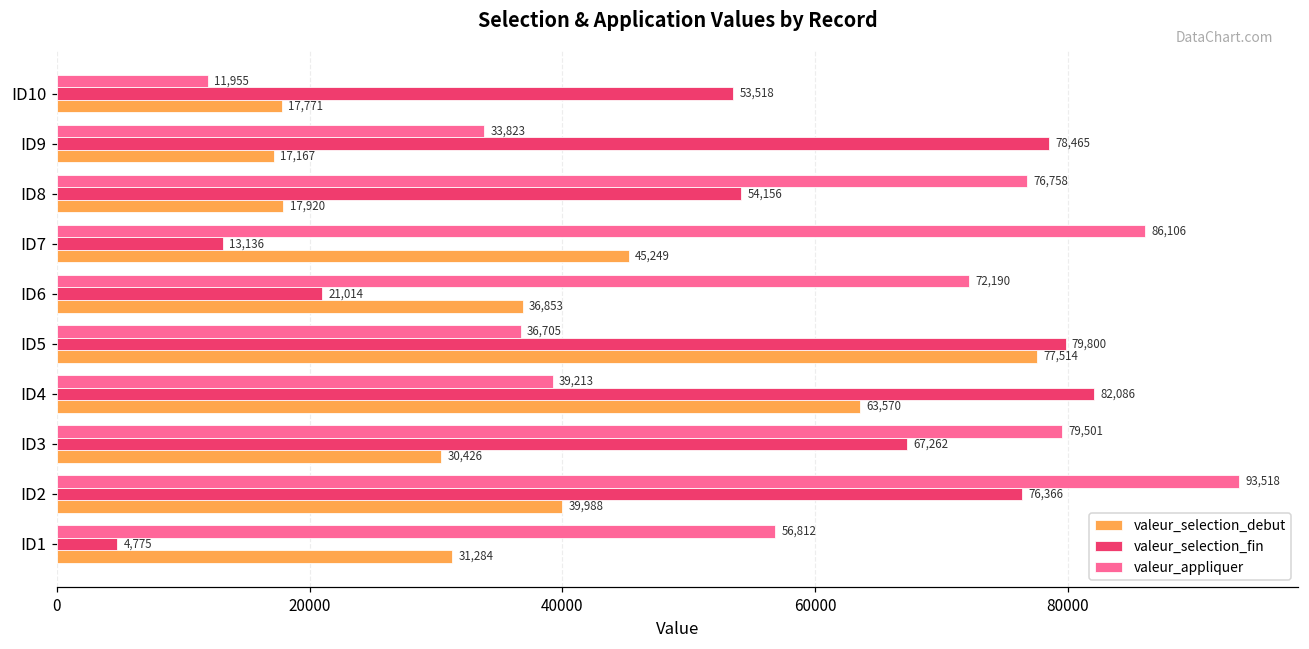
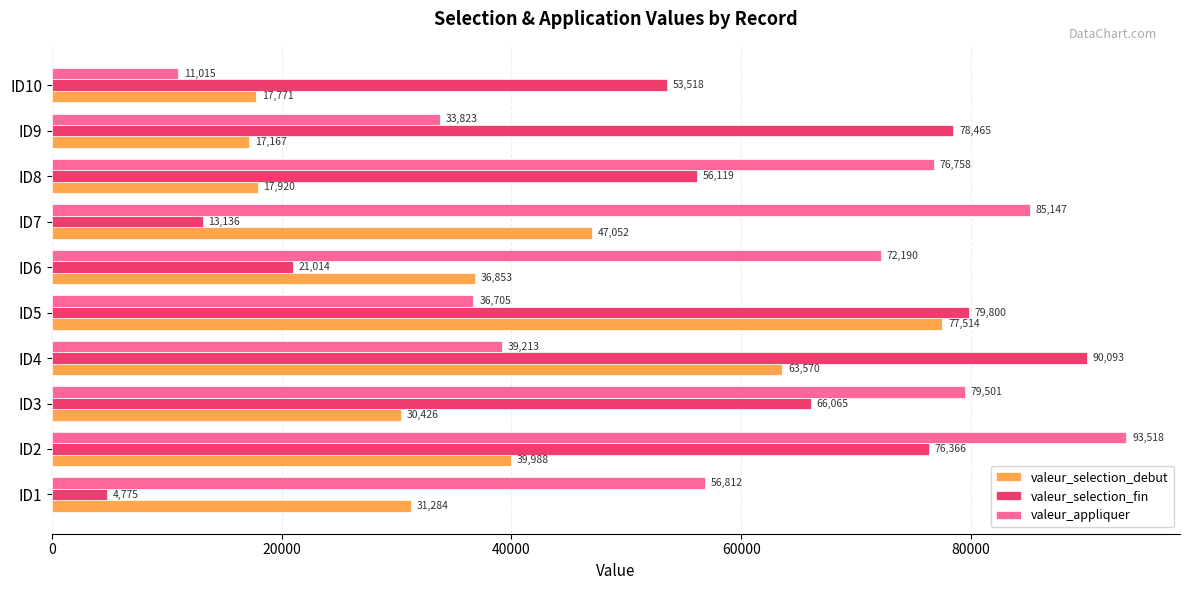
  {
    "valeur_selection_debut": {
      "ID10": "17,771",
      "ID9": "17,167",
      "ID8": "17,920",
-     "ID7": "45,249",
+     "ID7": "47,052",
      "ID6": "36,853",
      "ID5": "77,514",
      "ID4": "63,570",
      "ID3": "30,426",
      "ID2": "39,988",
      "ID1": "31,284"
    },
    "valeur_selection_fin": {
      "ID10": "53,518",
      "ID9": "78,465",
-     "ID8": "54,156",
+     "ID8": "56,119",
      "ID7": "13,136",
      "ID6": "21,014",
      "ID5": "79,800",
-     "ID4": "82,086",
-     "ID3": "67,262",
+     "ID4": "90,093",
+     "ID3": "66,065",
      "ID2": "76,366",
      "ID1": "4,775"
    },
    "valeur_appliquer": {
-     "ID10": "11,955",
+     "ID10": "11,015",
      "ID9": "33,823",
      "ID8": "76,758",
-     "ID7": "86,106",
+     "ID7": "85,147",
      "ID6": "72,190",
      "ID5": "36,705",
      "ID4": "39,213",
      "ID3": "79,501",
      "ID2": "93,518",
      "ID1": "56,812"
    }
  }
